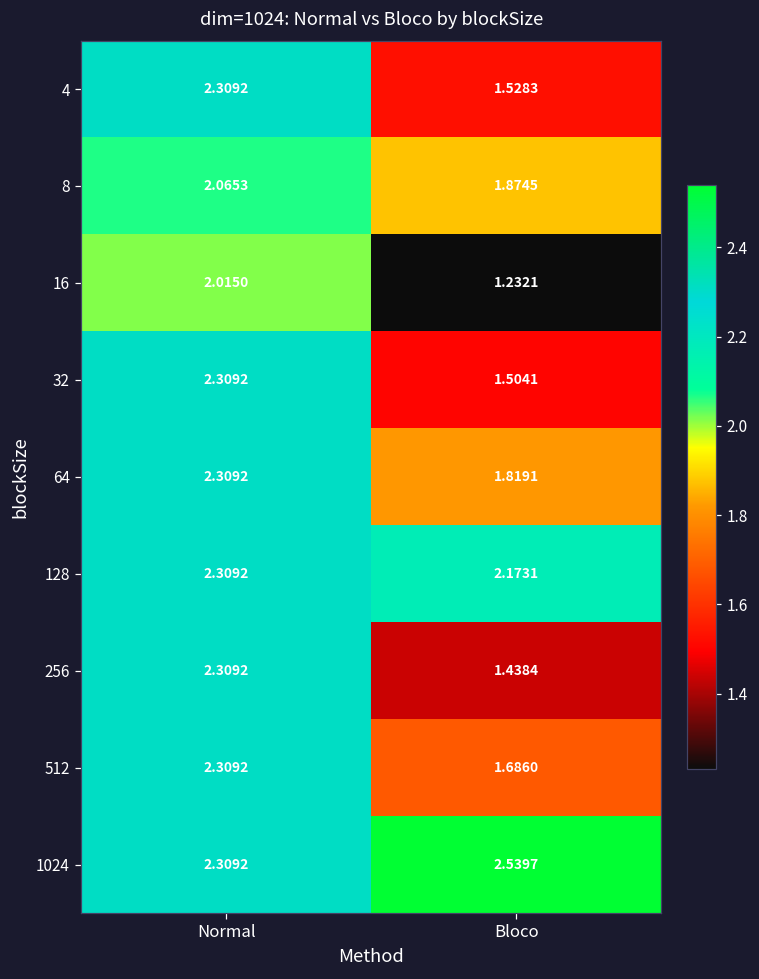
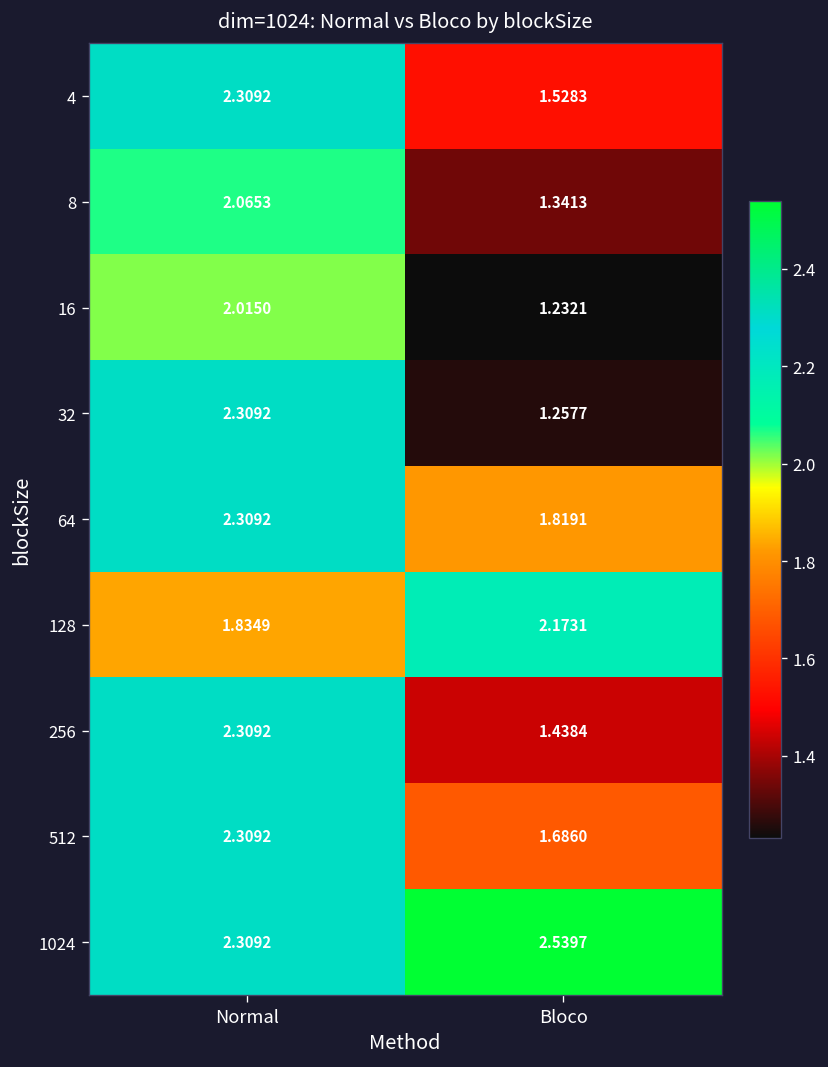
  {
    "4": {
      "Normal": 2.3092,
      "Bloco": 1.5283
    },
    "8": {
      "Normal": 2.0653,
-     "Bloco": 1.8745
+     "Bloco": 1.3413
    },
    "16": {
      "Normal": 2.0150,
      "Bloco": 1.2321
    },
    "32": {
      "Normal": 2.3092,
-     "Bloco": 1.5041
+     "Bloco": 1.2577
    },
    "64": {
      "Normal": 2.3092,
      "Bloco": 1.8191
    },
    "128": {
-     "Normal": 2.3092,
+     "Normal": 1.8349,
      "Bloco": 2.1731
    },
    "256": {
      "Normal": 2.3092,
      "Bloco": 1.4384
    },
    "512": {
      "Normal": 2.3092,
      "Bloco": 1.6860
    },
    "1024": {
      "Normal": 2.3092,
      "Bloco": 2.5397
    }
  }
